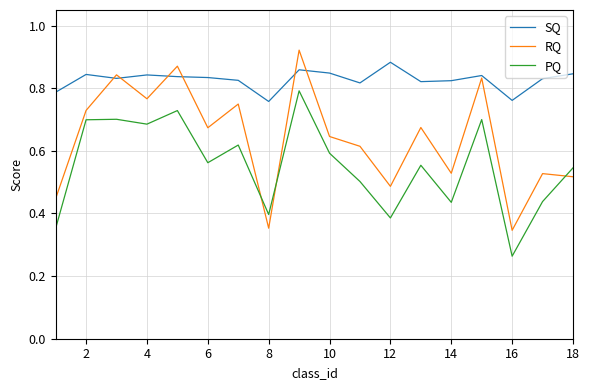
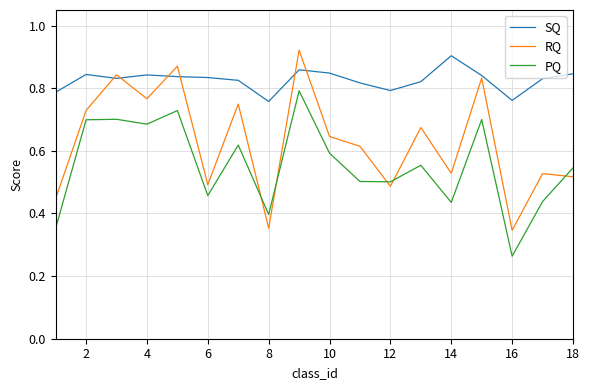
  {
    "SQ": {
      "2": 0.84,
      "4": 0.84,
      "6": 0.83,
      "8": 0.76,
      "10": 0.85,
-     "12": 0.88,
-     "14": 0.82,
+     "12": 0.79,
+     "14": 0.90,
      "16": 0.76,
      "18": 0.85
    },
    "RQ": {
      "2": 0.73,
      "4": 0.77,
-     "6": 0.67,
+     "6": 0.49,
      "8": 0.35,
      "10": 0.65,
      "12": 0.49,
      "14": 0.53,
      "16": 0.35,
      "18": 0.52
    },
    "PQ": {
      "2": 0.70,
      "4": 0.69,
-     "6": 0.56,
+     "6": 0.46,
      "8": 0.40,
      "10": 0.59,
-     "12": 0.39,
+     "12": 0.50,
      "14": 0.44,
      "16": 0.26,
      "18": 0.55
    }
  }
